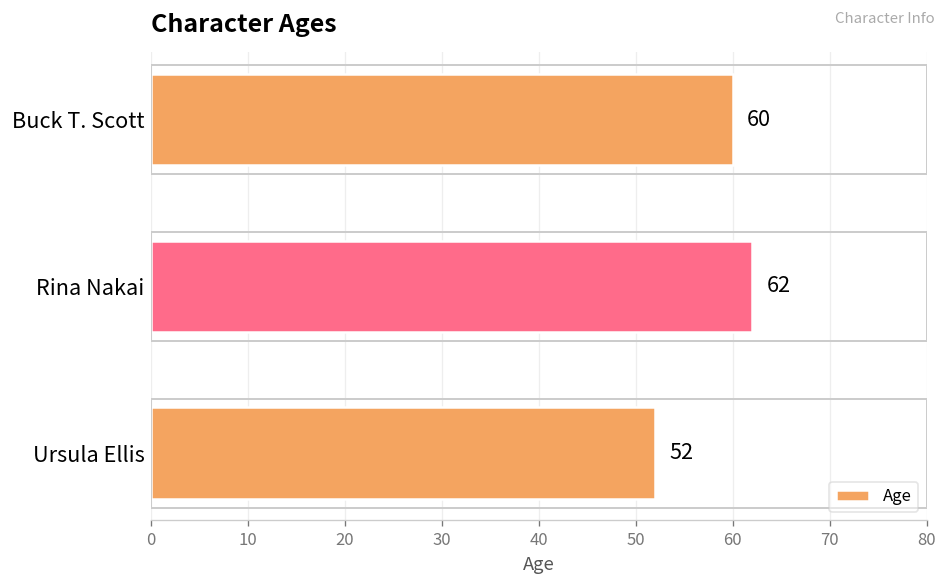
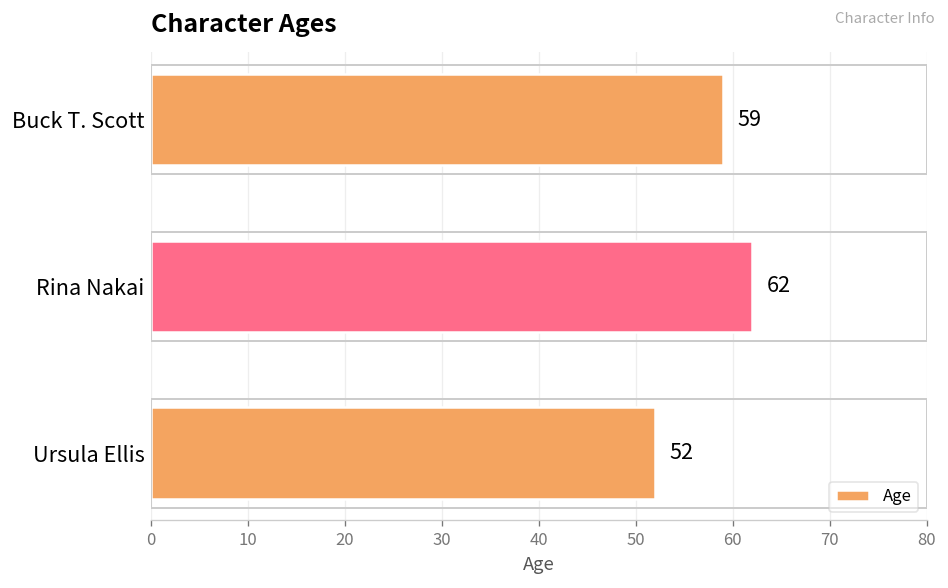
  {
-   "Buck T. Scott": 60,
+   "Buck T. Scott": 59,
    "Rina Nakai": 62,
    "Ursula Ellis": 52
  }
